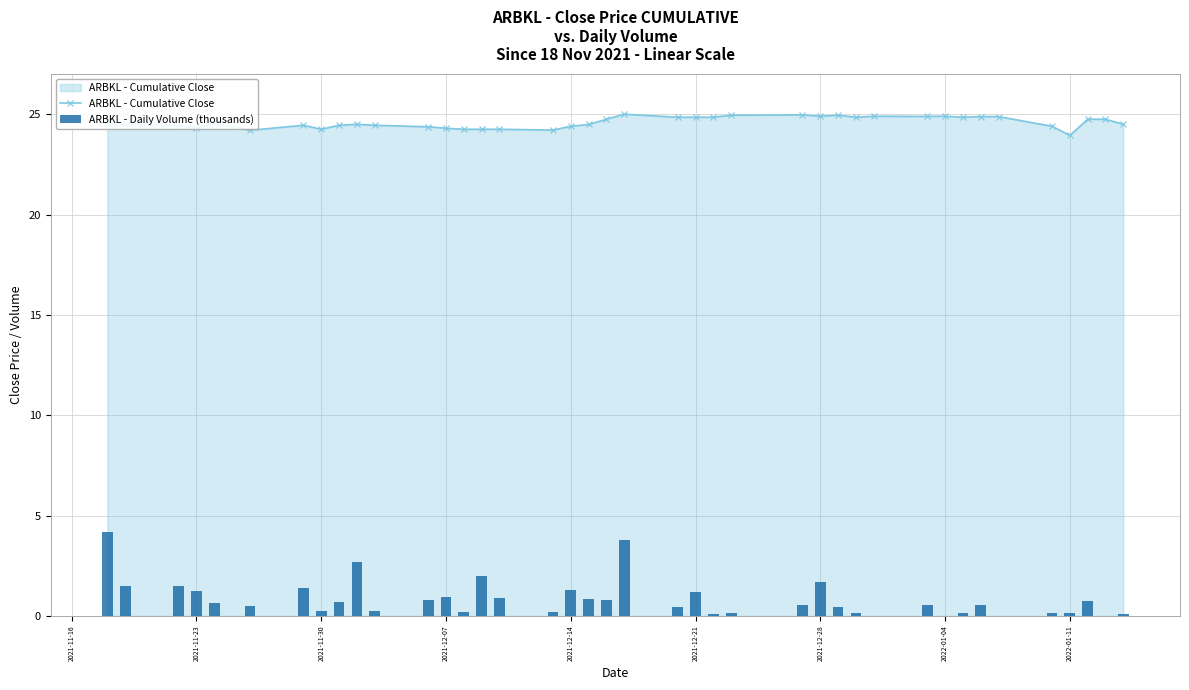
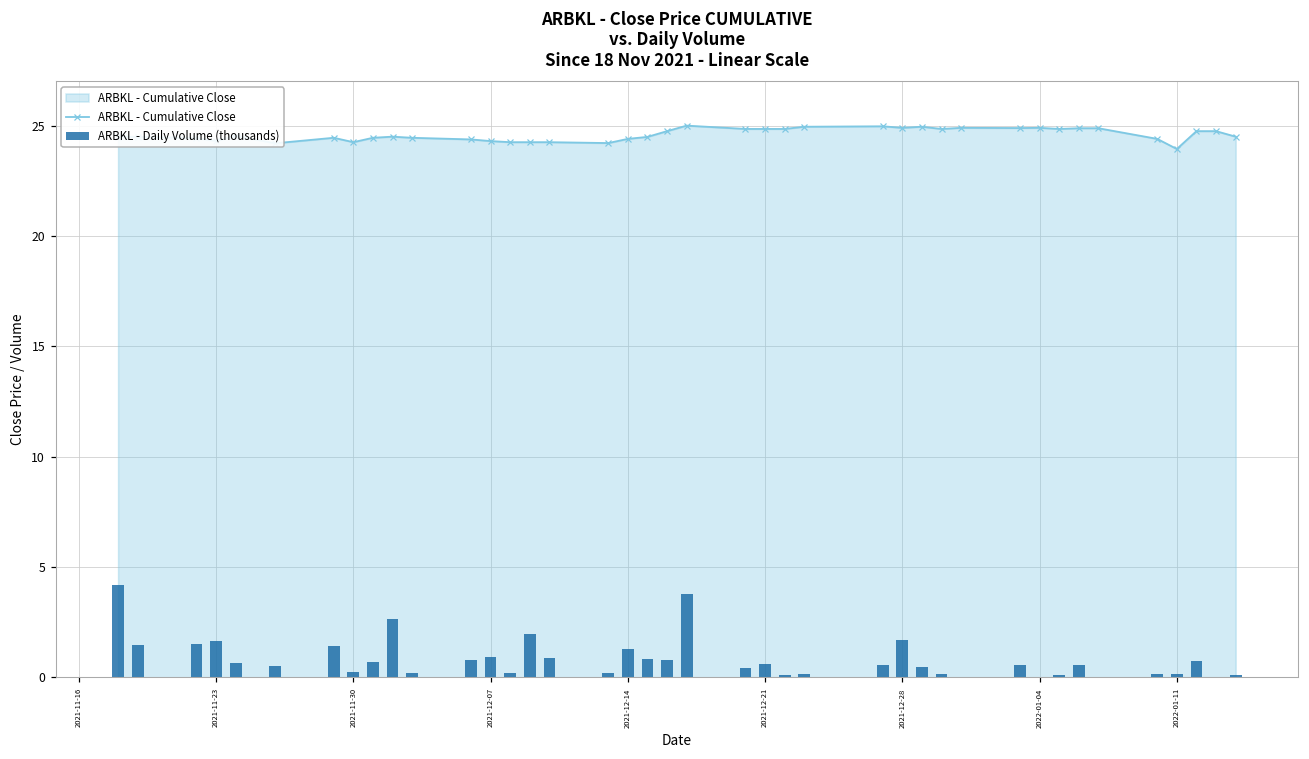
  {
    "ARBKL - Daily Volume (thousands)": {
-     "2021-11-23": 1.2,
+     "2021-11-23": 1.7,
      "2021-11-30": 0.2,
      "2021-12-07": 0.9,
      "2021-12-14": 1.3,
-     "2021-12-21": 1.2,
+     "2021-12-21": 0.6,
      "2021-12-28": 1.7,
      "2022-01-11": 0.2
    },
    "ARBKL - Cumulative Close": {
      "2021-11-30": 24.3,
      "2021-12-07": 24.3,
      "2021-12-14": 24.4,
      "2021-12-21": 24.9,
      "2021-12-28": 24.9,
      "2022-01-04": 24.9,
      "2022-01-11": 23.9
    }
  }
